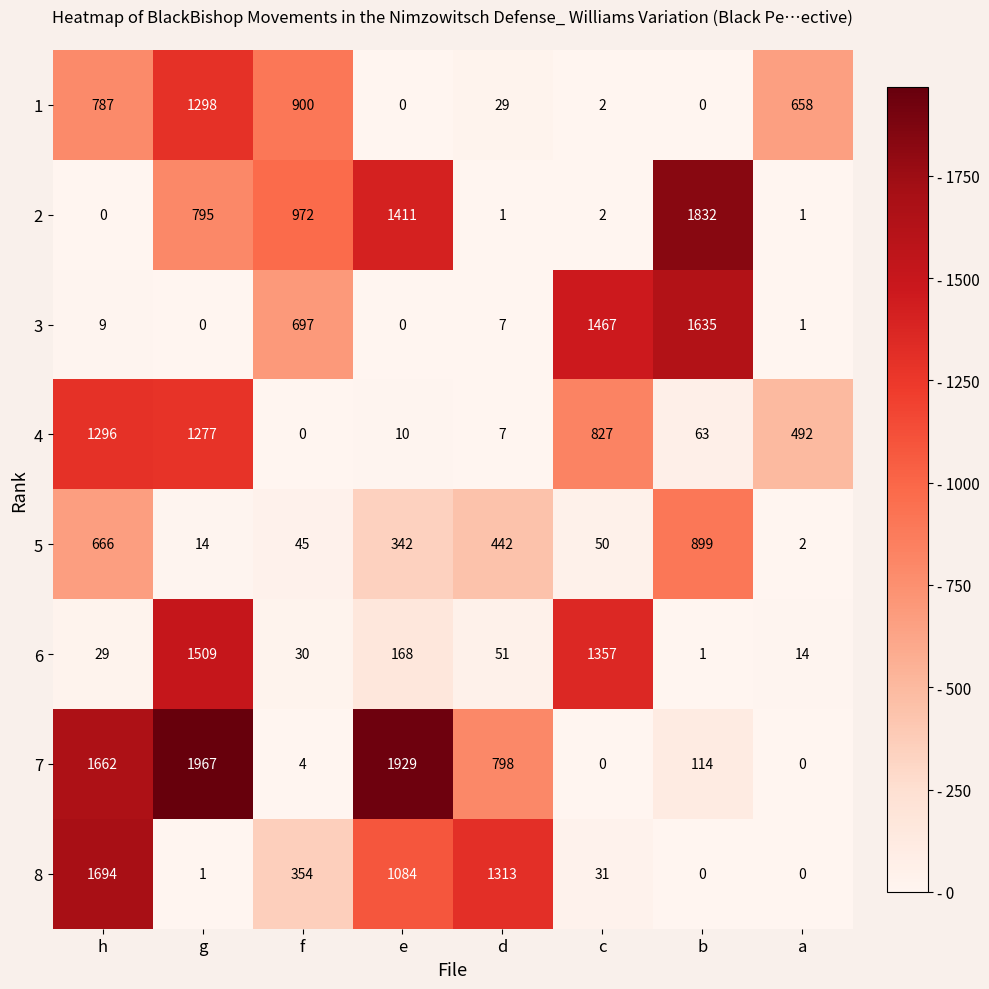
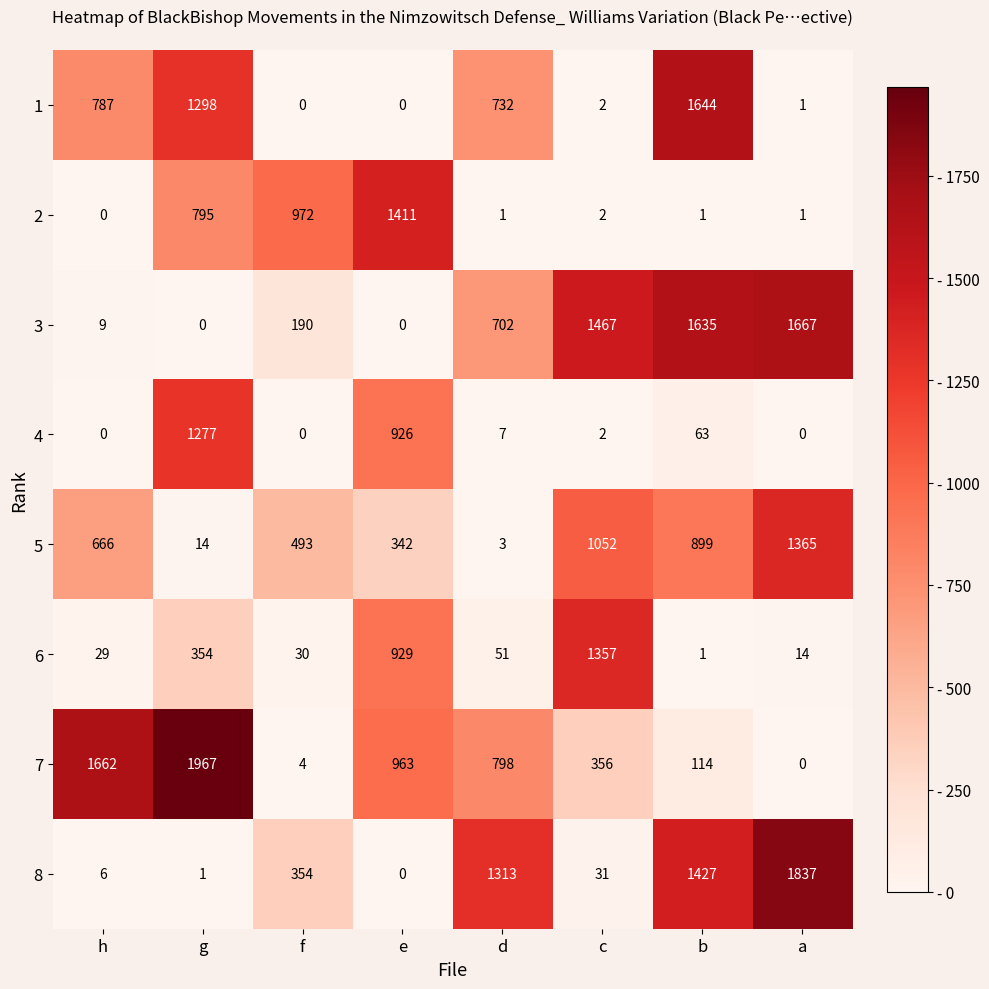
  {
    "1": {
      "h": 787,
      "g": 1298,
-     "f": 900,
+     "f": 0,
      "e": 0,
-     "d": 29,
+     "d": 732,
      "c": 2,
-     "b": 0,
-     "a": 658
+     "b": 1644,
+     "a": 1
    },
    "2": {
      "h": 0,
      "g": 795,
      "f": 972,
      "e": 1411,
      "d": 1,
      "c": 2,
-     "b": 1832,
+     "b": 1,
      "a": 1
    },
    "3": {
      "h": 9,
      "g": 0,
-     "f": 697,
+     "f": 190,
      "e": 0,
-     "d": 7,
+     "d": 702,
      "c": 1467,
      "b": 1635,
-     "a": 1
+     "a": 1667
    },
    "4": {
-     "h": 1296,
+     "h": 0,
      "g": 1277,
      "f": 0,
-     "e": 10,
+     "e": 926,
      "d": 7,
-     "c": 827,
+     "c": 2,
      "b": 63,
-     "a": 492
+     "a": 0
    },
    "5": {
      "h": 666,
      "g": 14,
-     "f": 45,
+     "f": 493,
      "e": 342,
-     "d": 442,
-     "c": 50,
+     "d": 3,
+     "c": 1052,
      "b": 899,
-     "a": 2
+     "a": 1365
    },
    "6": {
      "h": 29,
-     "g": 1509,
+     "g": 354,
      "f": 30,
-     "e": 168,
+     "e": 929,
      "d": 51,
      "c": 1357,
      "b": 1,
      "a": 14
    },
    "7": {
      "h": 1662,
      "g": 1967,
      "f": 4,
-     "e": 1929,
+     "e": 963,
      "d": 798,
-     "c": 0,
+     "c": 356,
      "b": 114,
      "a": 0
    },
    "8": {
-     "h": 1694,
+     "h": 6,
      "g": 1,
      "f": 354,
-     "e": 1084,
+     "e": 0,
      "d": 1313,
      "c": 31,
-     "b": 0,
-     "a": 0
+     "b": 1427,
+     "a": 1837
    }
  }
